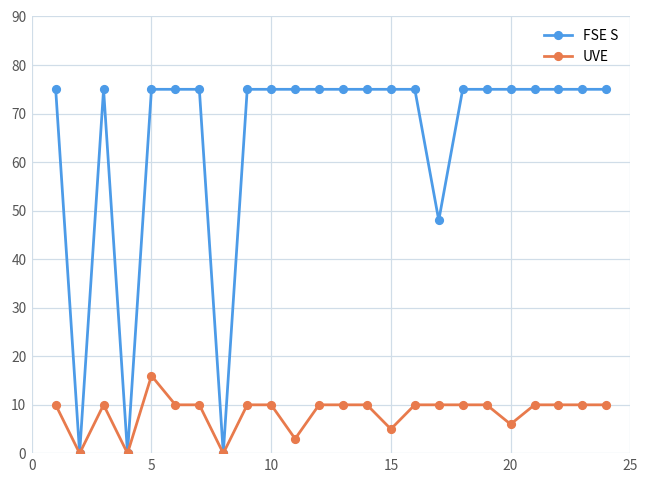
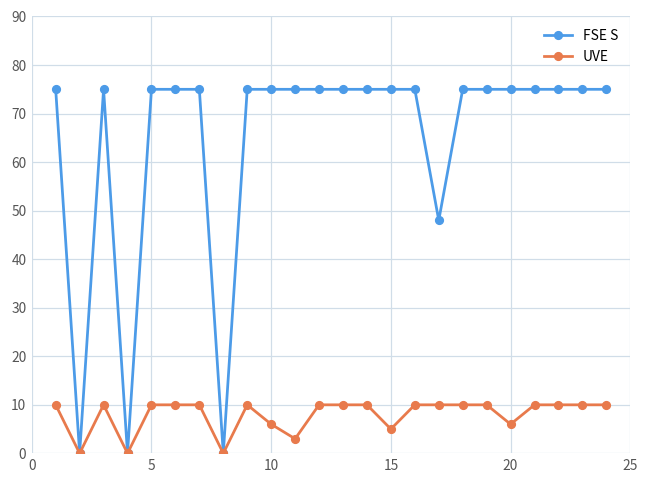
  {
    "FSE S": {
      "5": 75,
      "10": 75,
      "15": 75,
      "20": 75
    },
    "UVE": {
-     "5": 16,
-     "10": 10,
+     "5": 10,
+     "10": 6,
      "15": 5,
      "20": 6
    }
  }
